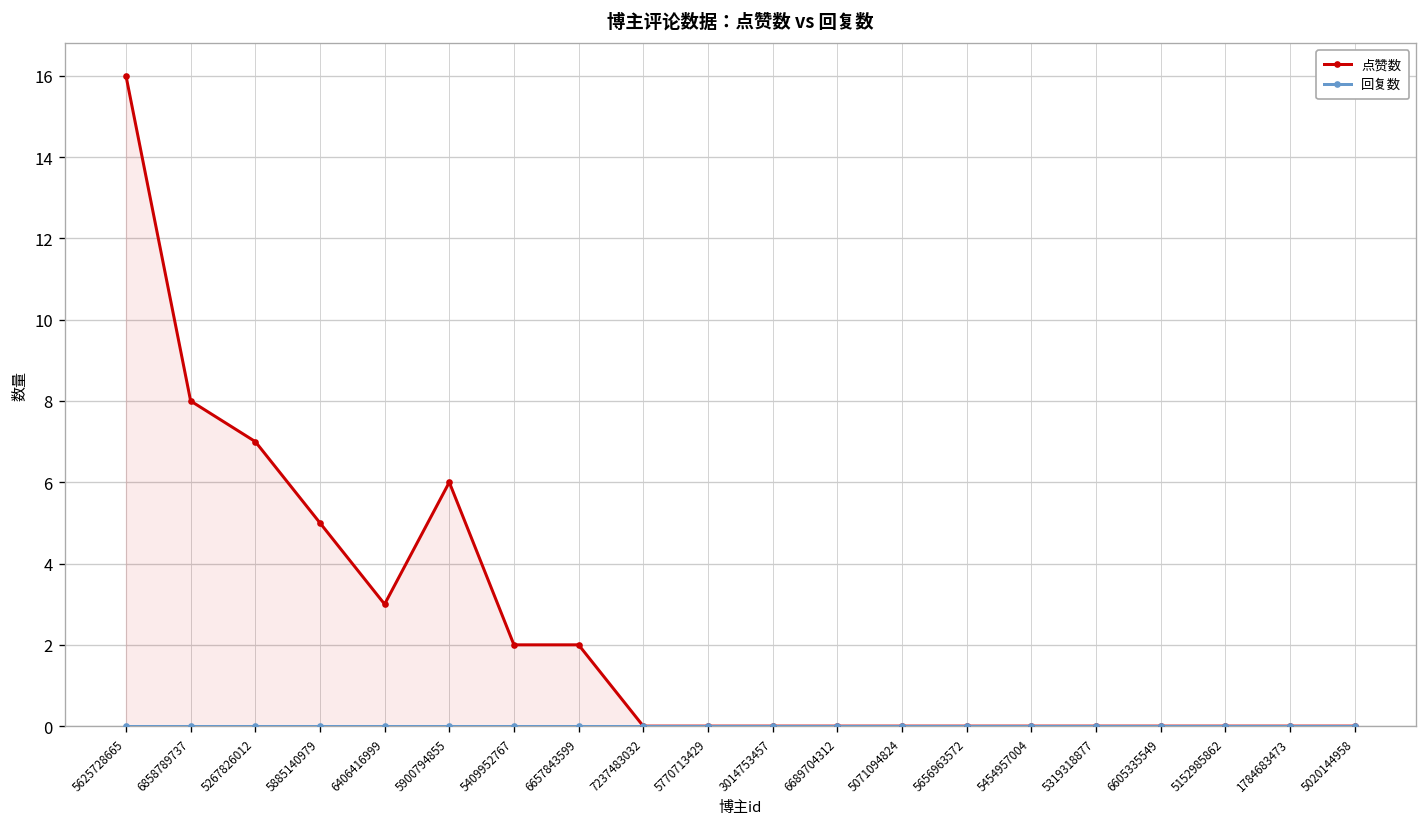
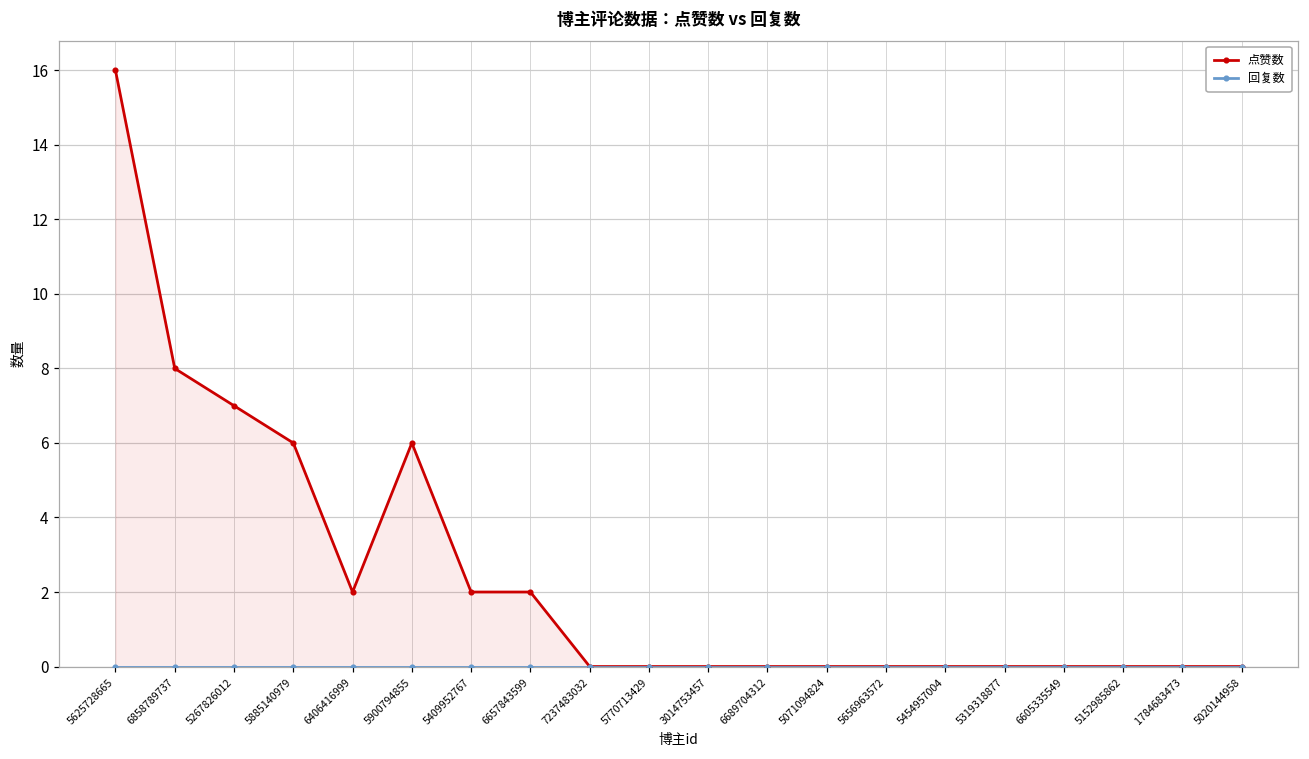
  {
    "点赞数": {
      "5625728665": 16,
      "6858789737": 8,
      "5267826012": 7,
-     "5885140979": 5,
-     "6406416999": 3,
+     "5885140979": 6,
+     "6406416999": 2,
      "5900794855": 6,
      "5409952767": 2,
      "6657843599": 2
    },
    "回复数": {
      "5625728665": 0,
      "6858789737": 0,
      "5267826012": 0,
      "5885140979": 0,
      "6406416999": 0,
      "5900794855": 0,
      "5409952767": 0,
      "6657843599": 0
    }
  }
